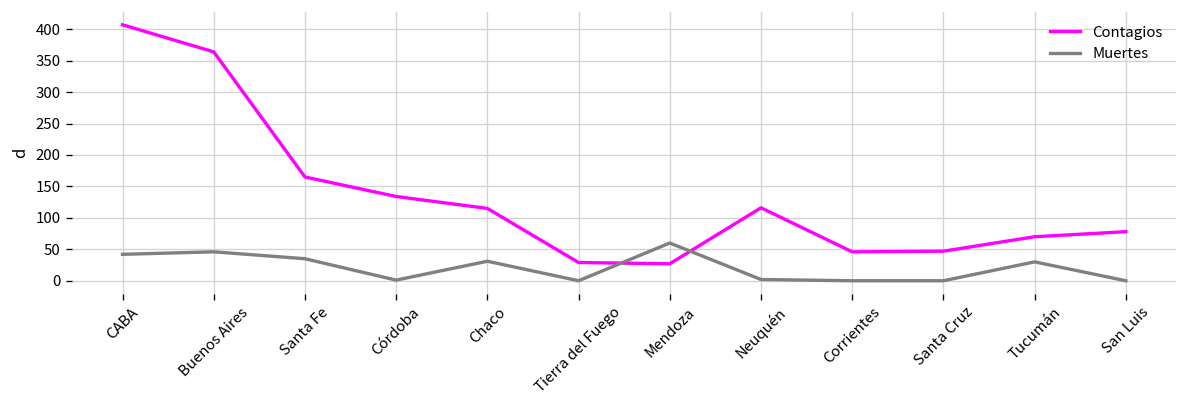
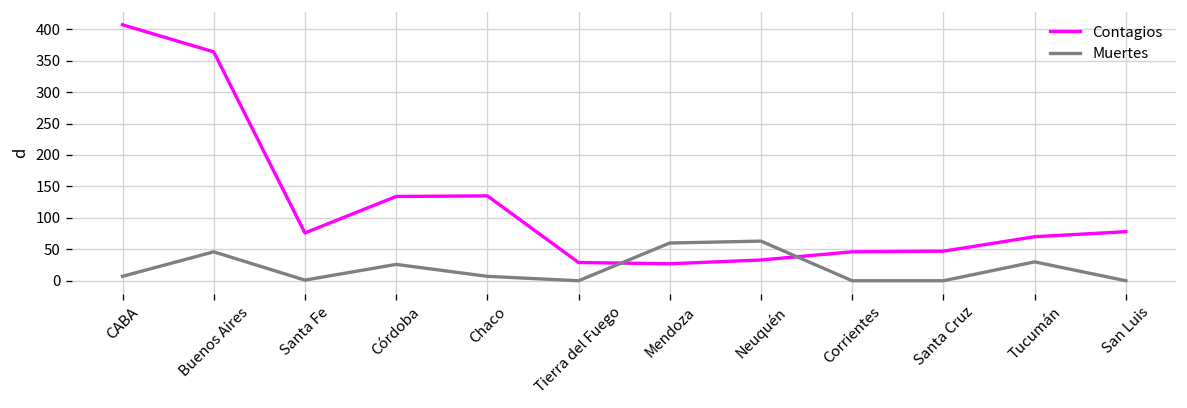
  {
    "Contagios": {
      "CABA": 410,
      "Buenos Aires": 360,
-     "Santa Fe": 170,
+     "Santa Fe": 80,
      "Córdoba": 130,
-     "Chaco": 120,
+     "Chaco": 140,
      "Tierra del Fuego": 30,
      "Mendoza": 30,
-     "Neuquén": 120,
+     "Neuquén": 30,
      "Corrientes": 50,
      "Santa Cruz": 50,
      "Tucumán": 70,
      "San Luis": 80
    },
    "Muertes": {
-     "CABA": 40,
+     "CABA": 10,
      "Buenos Aires": 50,
-     "Santa Fe": 40,
-     "Córdoba": 0,
-     "Chaco": 30,
+     "Santa Fe": 0,
+     "Córdoba": 30,
+     "Chaco": 10,
      "Tierra del Fuego": 0,
      "Mendoza": 60,
-     "Neuquén": 0,
+     "Neuquén": 60,
      "Corrientes": 0,
      "Santa Cruz": 0,
      "Tucumán": 30,
      "San Luis": 0
    }
  }
